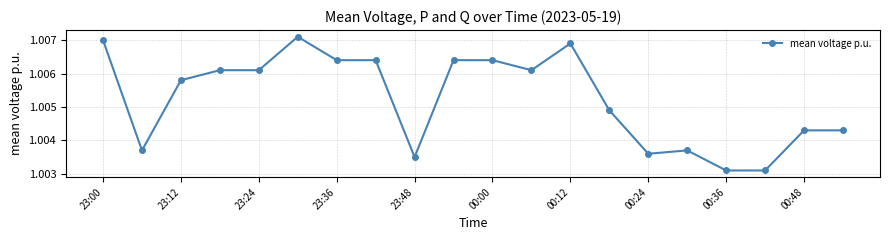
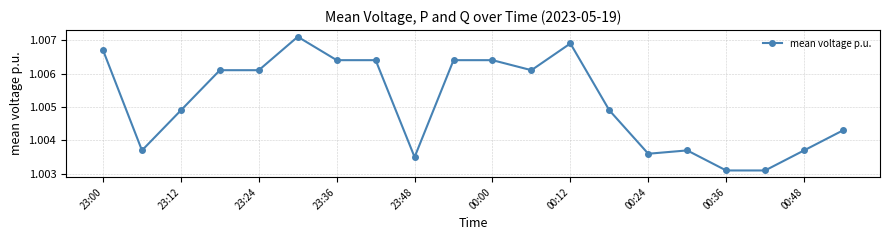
  {
-   "23:00": 1.0070,
-   "23:12": 1.0058,
+   "23:00": 1.0067,
+   "23:12": 1.0049,
    "23:24": 1.0061,
    "23:36": 1.0064,
    "23:48": 1.0035,
    "00:00": 1.0064,
    "00:12": 1.0069,
    "00:24": 1.0036,
    "00:36": 1.0031,
-   "00:48": 1.0043
+   "00:48": 1.0037
  }
